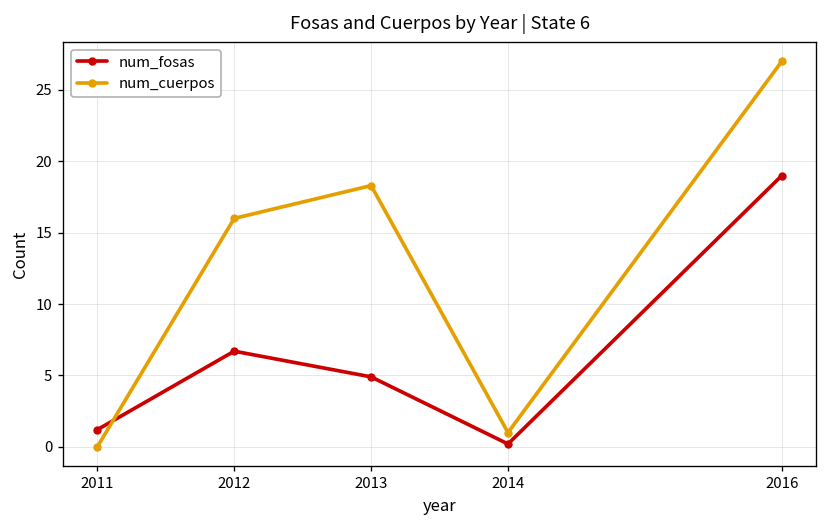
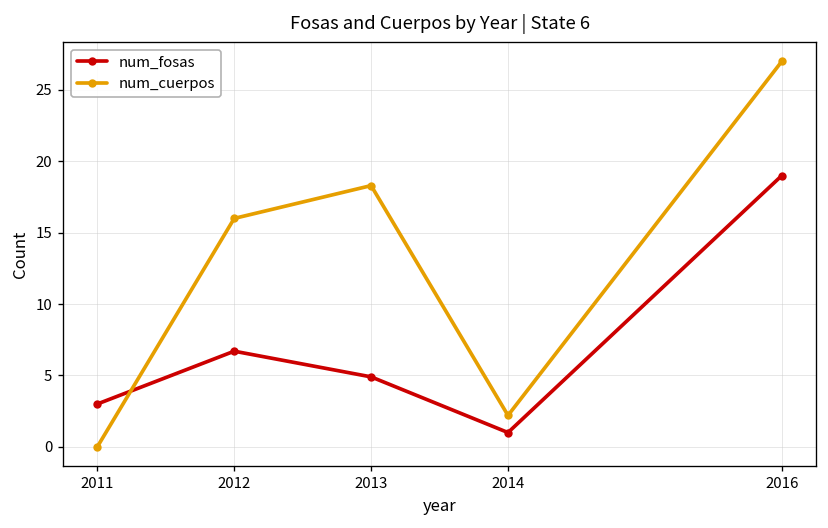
  {
    "num_fosas": {
-     "2011": 1.2,
+     "2011": 3.0,
      "2012": 6.7,
      "2013": 4.9,
-     "2014": 0.2,
+     "2014": 1.0,
      "2016": 19.0
    },
    "num_cuerpos": {
      "2011": 0.0,
      "2012": 16.0,
      "2013": 18.3,
-     "2014": 1.0,
+     "2014": 2.2,
      "2016": 27.0
    }
  }
